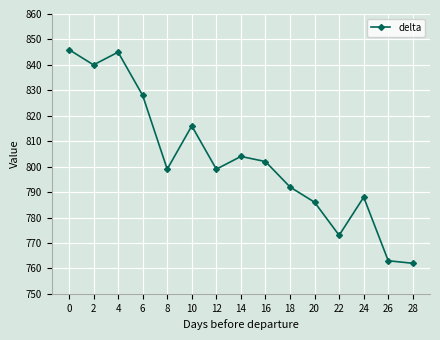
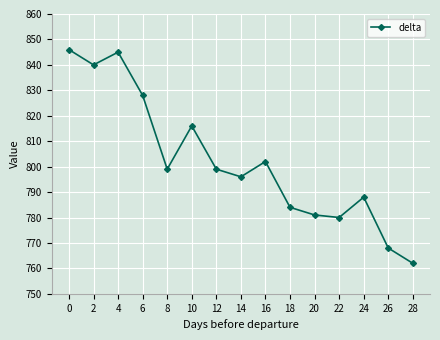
  {
    "0": 846,
    "2": 840,
    "4": 845,
    "6": 828,
    "8": 799,
    "10": 816,
    "12": 799,
-   "14": 804,
+   "14": 796,
    "16": 802,
-   "18": 792,
-   "20": 786,
-   "22": 773,
+   "18": 784,
+   "20": 781,
+   "22": 780,
    "24": 788,
-   "26": 763,
+   "26": 768,
    "28": 762
  }
